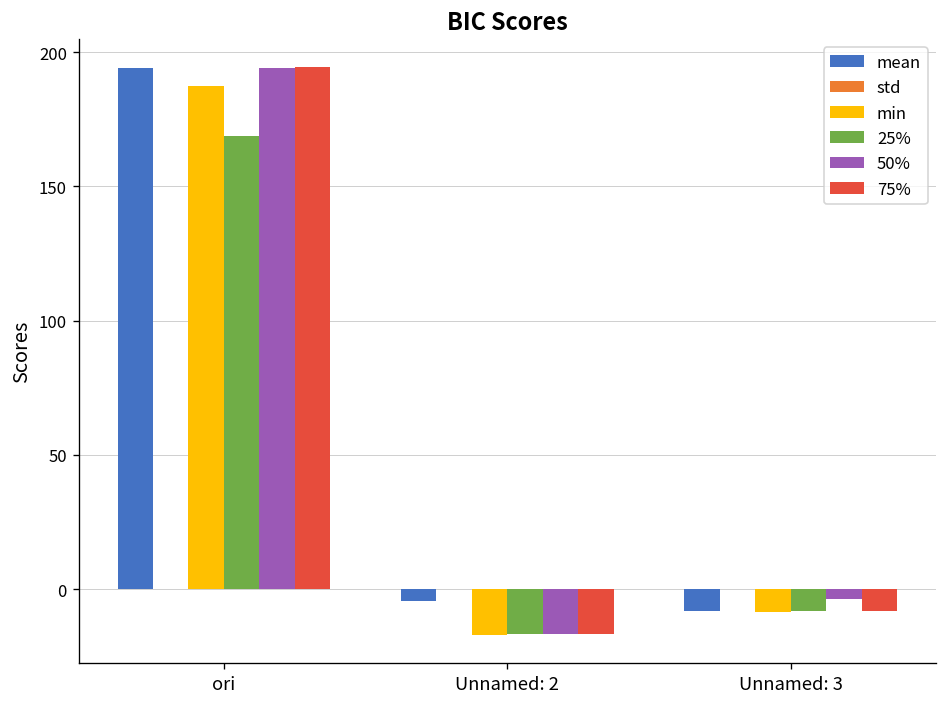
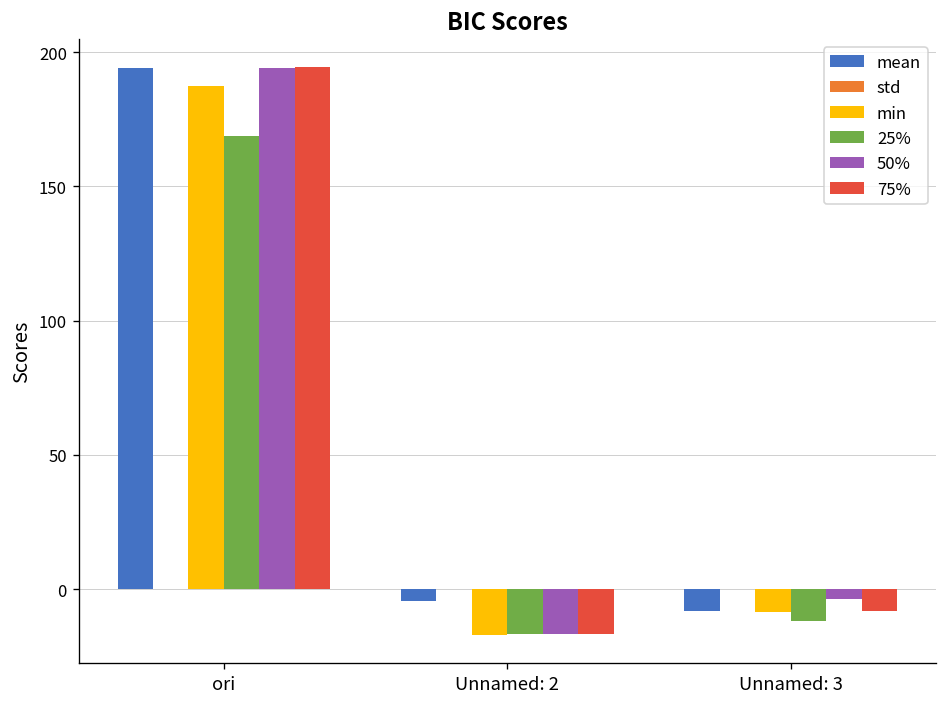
  {
    "mean": {
      "ori": 194,
      "Unnamed: 2": -5,
      "Unnamed: 3": -8
    },
    "min": {
      "ori": 187,
      "Unnamed: 2": -17,
      "Unnamed: 3": -8
    },
    "25%": {
      "ori": 169,
      "Unnamed: 2": -17,
-     "Unnamed: 3": -8
+     "Unnamed: 3": -12
    },
    "50%": {
      "ori": 194,
      "Unnamed: 2": -17,
      "Unnamed: 3": -4
    }
  }
